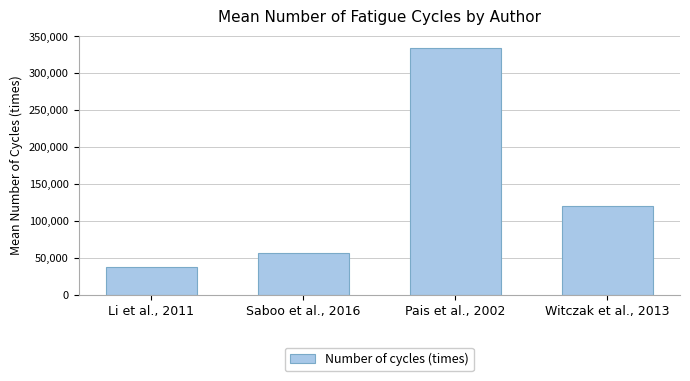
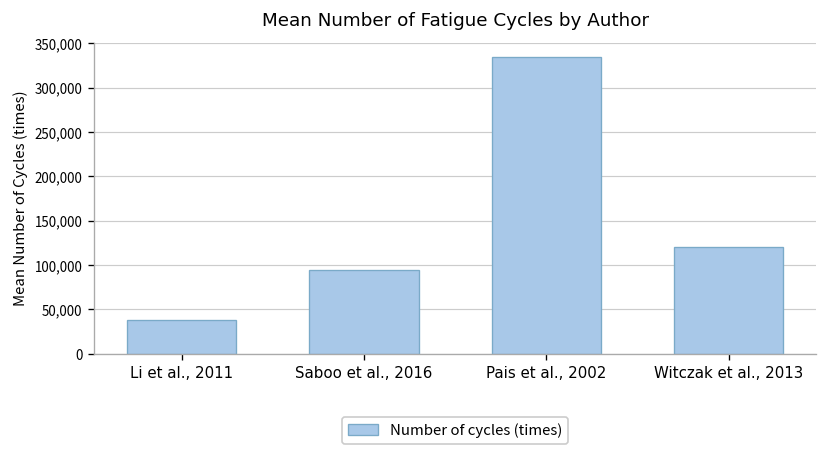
  {
    "Li et al., 2011": "40,000",
-   "Saboo et al., 2016": "60,000",
+   "Saboo et al., 2016": "90,000",
    "Pais et al., 2002": "330,000",
    "Witczak et al., 2013": "120,000"
  }
